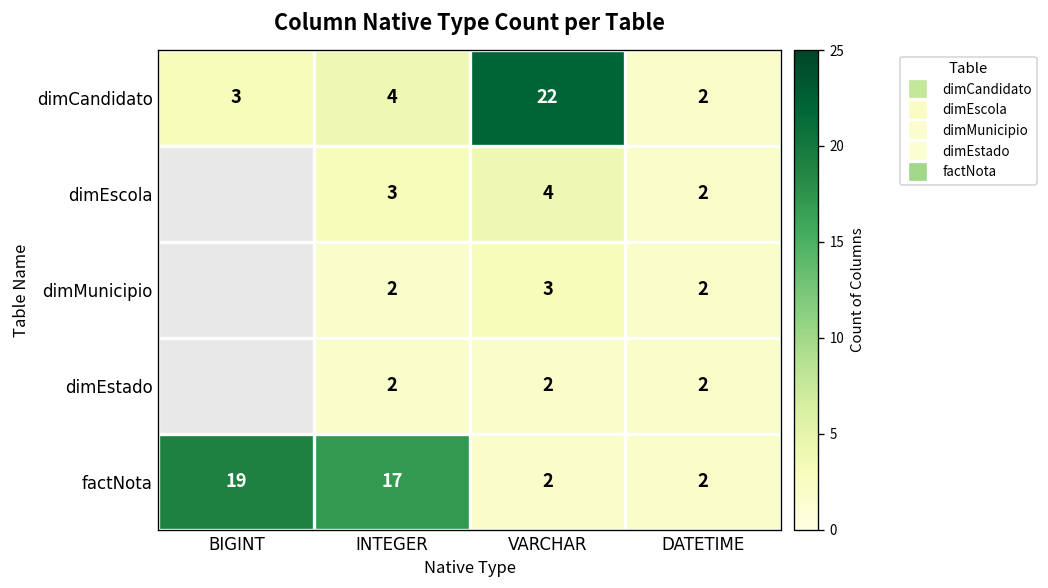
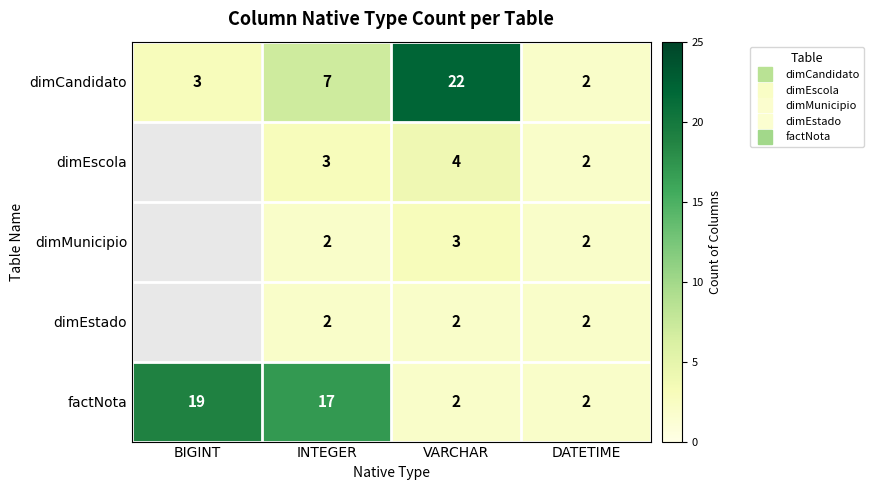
  {
    "dimCandidato": {
      "BIGINT": 3,
-     "INTEGER": 4,
+     "INTEGER": 7,
      "VARCHAR": 22,
      "DATETIME": 2
    },
    "dimEscola": {
      "INTEGER": 3,
      "VARCHAR": 4,
      "DATETIME": 2
    },
    "dimMunicipio": {
      "INTEGER": 2,
      "VARCHAR": 3,
      "DATETIME": 2
    },
    "dimEstado": {
      "INTEGER": 2,
      "VARCHAR": 2,
      "DATETIME": 2
    },
    "factNota": {
      "BIGINT": 19,
      "INTEGER": 17,
      "VARCHAR": 2,
      "DATETIME": 2
    }
  }
